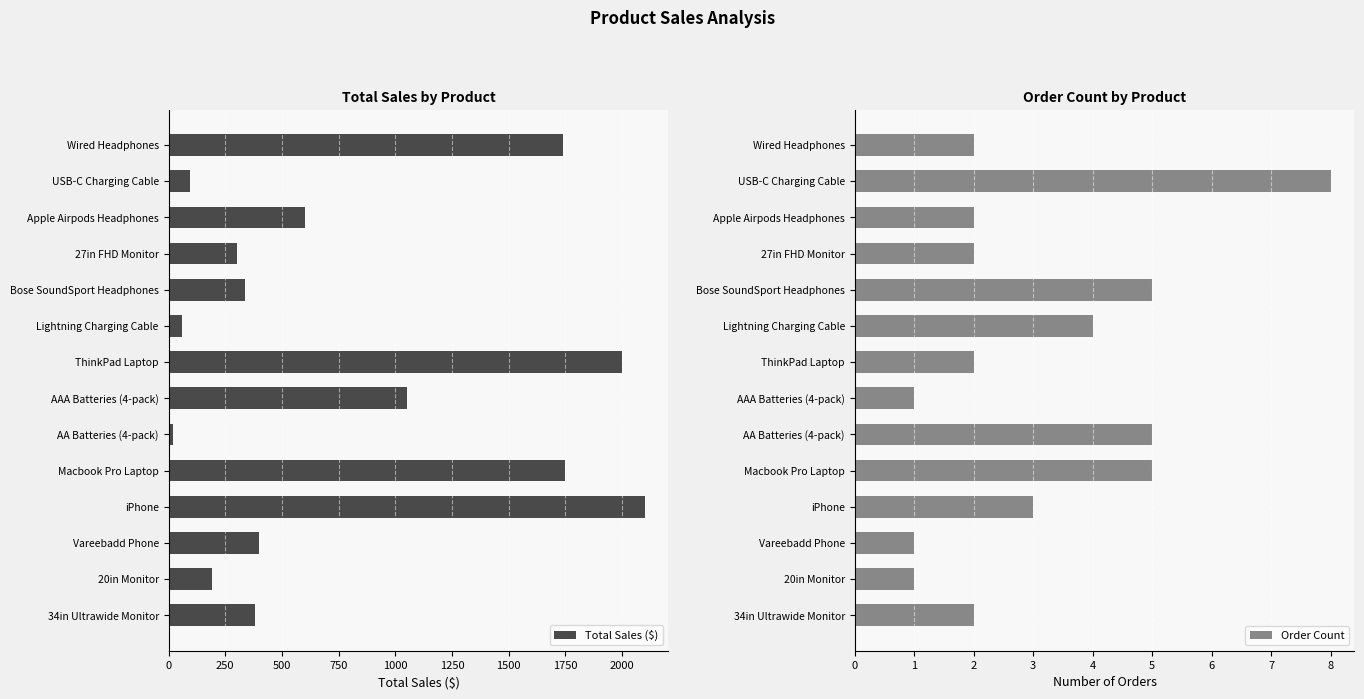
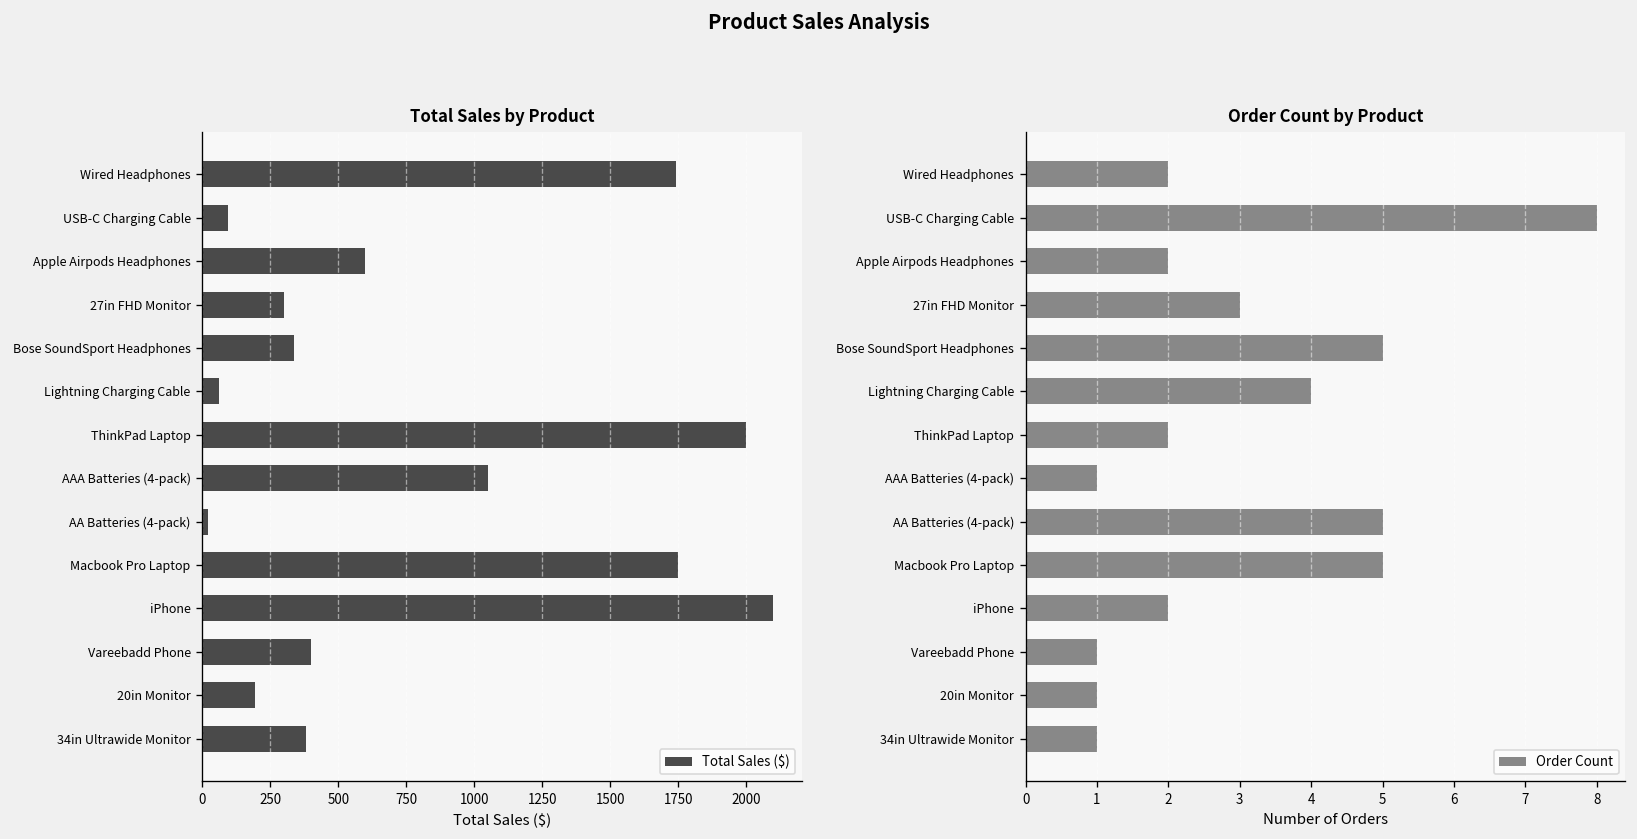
  {
    "Total Sales by Product": {
      "Wired Headphones": 1740,
      "USB-C Charging Cable": 100,
      "Apple Airpods Headphones": 600,
      "27in FHD Monitor": 300,
      "Bose SoundSport Headphones": 340,
      "Lightning Charging Cable": 60,
      "ThinkPad Laptop": 2000,
      "AAA Batteries (4-pack)": 1050,
      "AA Batteries (4-pack)": 20,
      "Macbook Pro Laptop": 1750,
      "iPhone": 2100,
      "Vareebadd Phone": 400,
      "20in Monitor": 190,
      "34in Ultrawide Monitor": 380
    },
    "Order Count by Product": {
      "Wired Headphones": 2,
      "USB-C Charging Cable": 8,
      "Apple Airpods Headphones": 2,
-     "27in FHD Monitor": 2,
+     "27in FHD Monitor": 3,
      "Bose SoundSport Headphones": 5,
      "Lightning Charging Cable": 4,
      "ThinkPad Laptop": 2,
      "AAA Batteries (4-pack)": 1,
      "AA Batteries (4-pack)": 5,
      "Macbook Pro Laptop": 5,
-     "iPhone": 3,
+     "iPhone": 2,
      "Vareebadd Phone": 1,
      "20in Monitor": 1,
-     "34in Ultrawide Monitor": 2
+     "34in Ultrawide Monitor": 1
    }
  }
